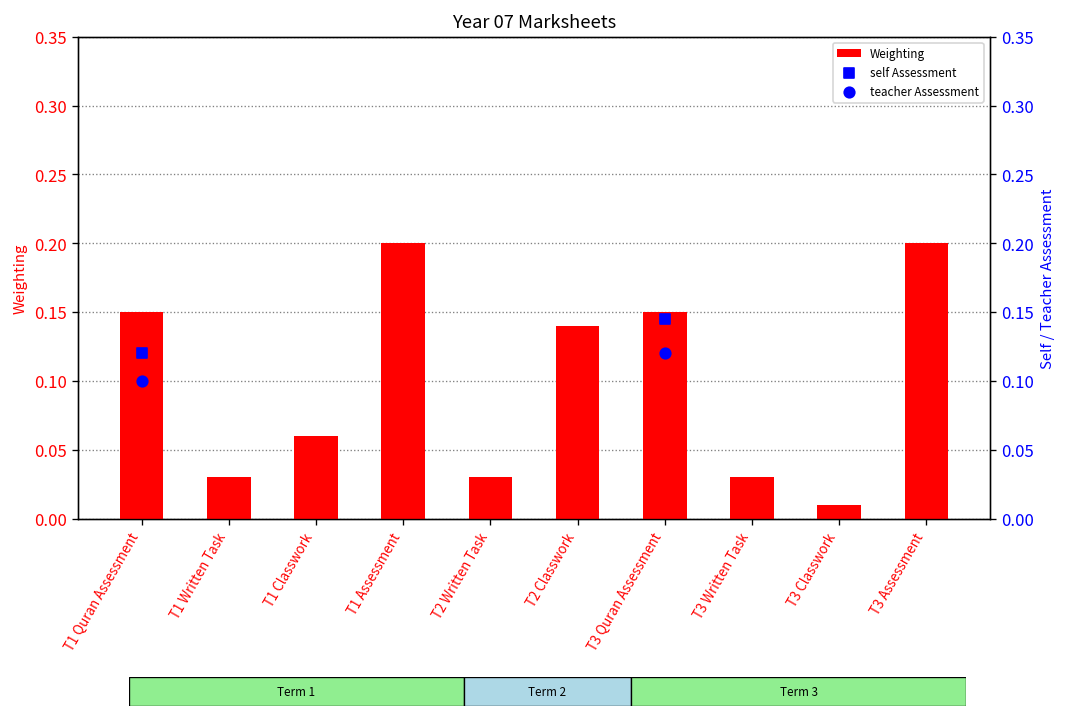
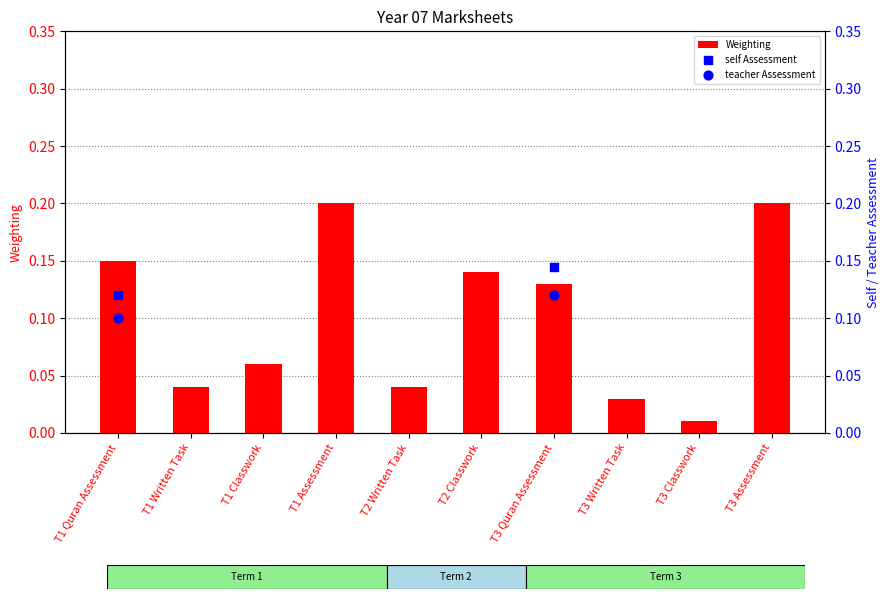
  {
    "Weighting": {
      "T1 Quran Assessment": 0.15,
-     "T1 Written Task": 0.03,
+     "T1 Written Task": 0.04,
      "T1 Classwork": 0.06,
      "T1 Assessment": 0.20,
-     "T2 Written Task": 0.03,
+     "T2 Written Task": 0.04,
      "T2 Classwork": 0.14,
-     "T3 Quran Assessment": 0.15,
+     "T3 Quran Assessment": 0.13,
      "T3 Written Task": 0.03,
      "T3 Classwork": 0.01,
      "T3 Assessment": 0.20
    }
  }
